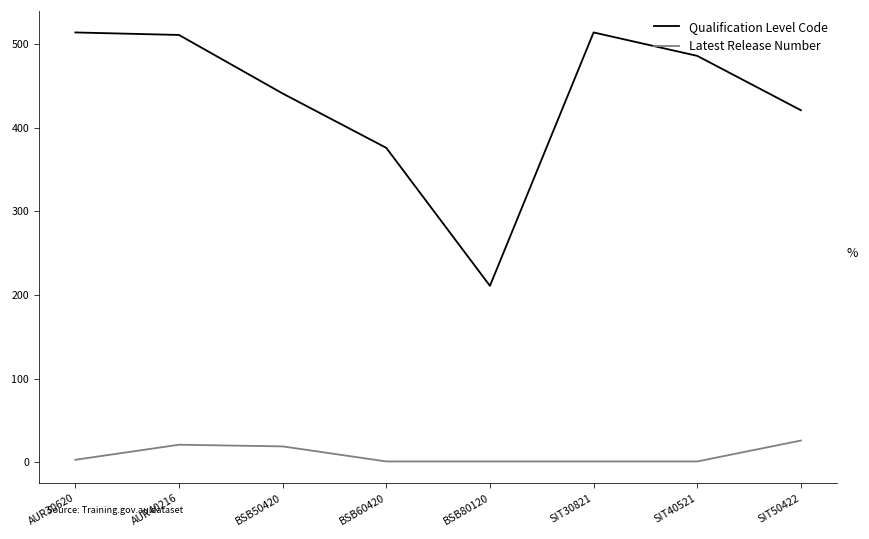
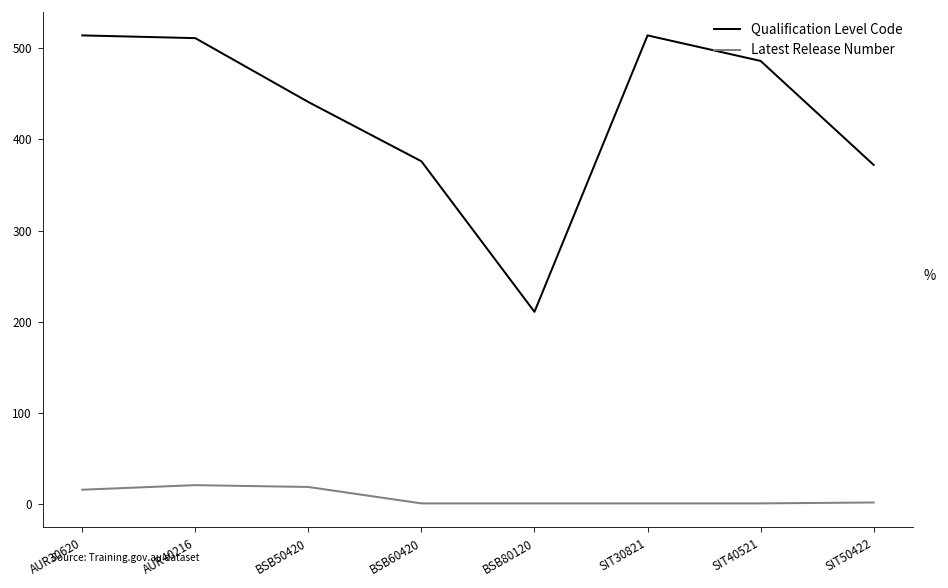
  {
    "Qualification Level Code": {
      "AUR30620": 510,
      "AUR40216": 510,
      "BSB50420": 440,
      "BSB60420": 380,
      "BSB80120": 210,
      "SIT30821": 510,
      "SIT40521": 490,
-     "SIT50422": 420
+     "SIT50422": 370
    },
    "Latest Release Number": {
-     "AUR30620": 0,
+     "AUR30620": 20,
      "AUR40216": 20,
      "BSB50420": 20,
      "BSB60420": 0,
      "BSB80120": 0,
      "SIT30821": 0,
      "SIT40521": 0,
-     "SIT50422": 30
+     "SIT50422": 0
    }
  }
